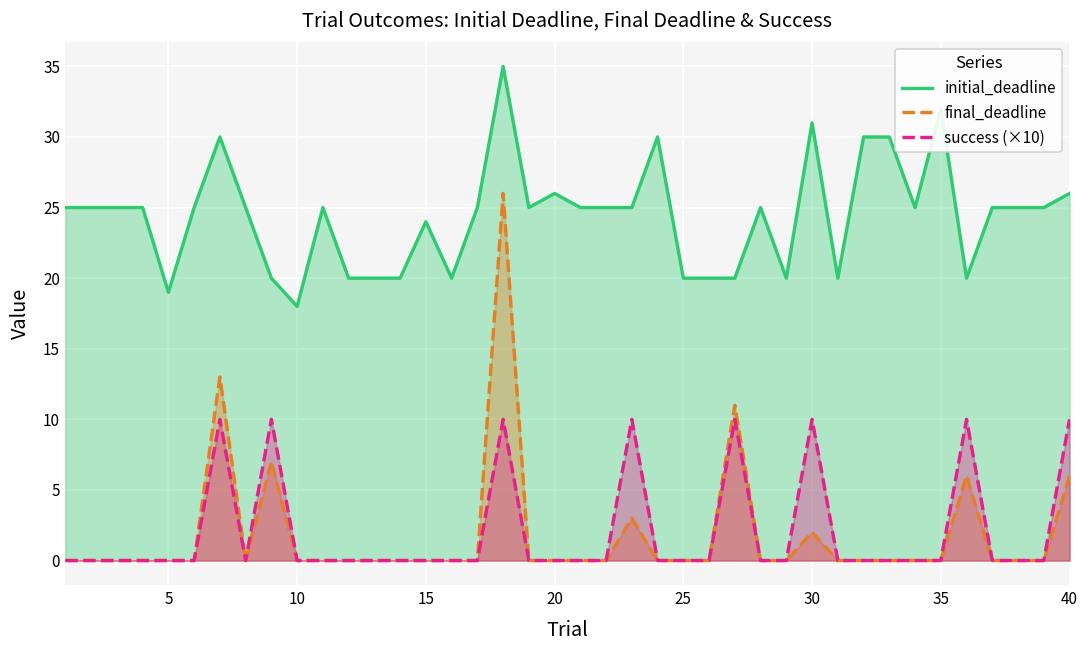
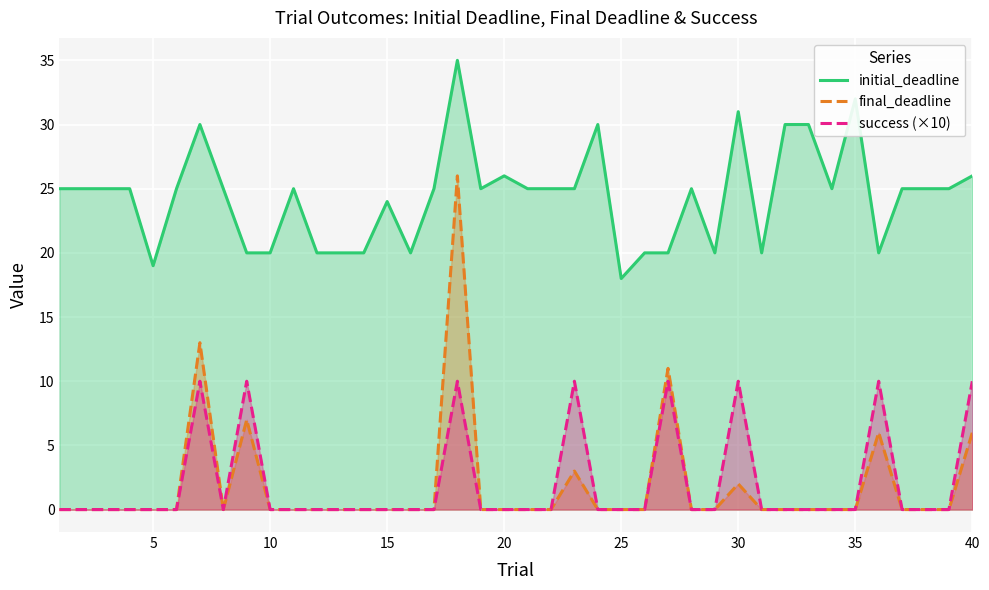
  {
    "initial_deadline": {
      "5": 19,
-     "10": 18,
+     "10": 20,
      "15": 24,
      "20": 26,
-     "25": 20,
+     "25": 18,
      "30": 31,
      "40": 26
    },
    "final_deadline": {
      "30": 2,
      "40": 6
    },
    "success (×10)": {
      "30": 10,
      "40": 10
    }
  }
